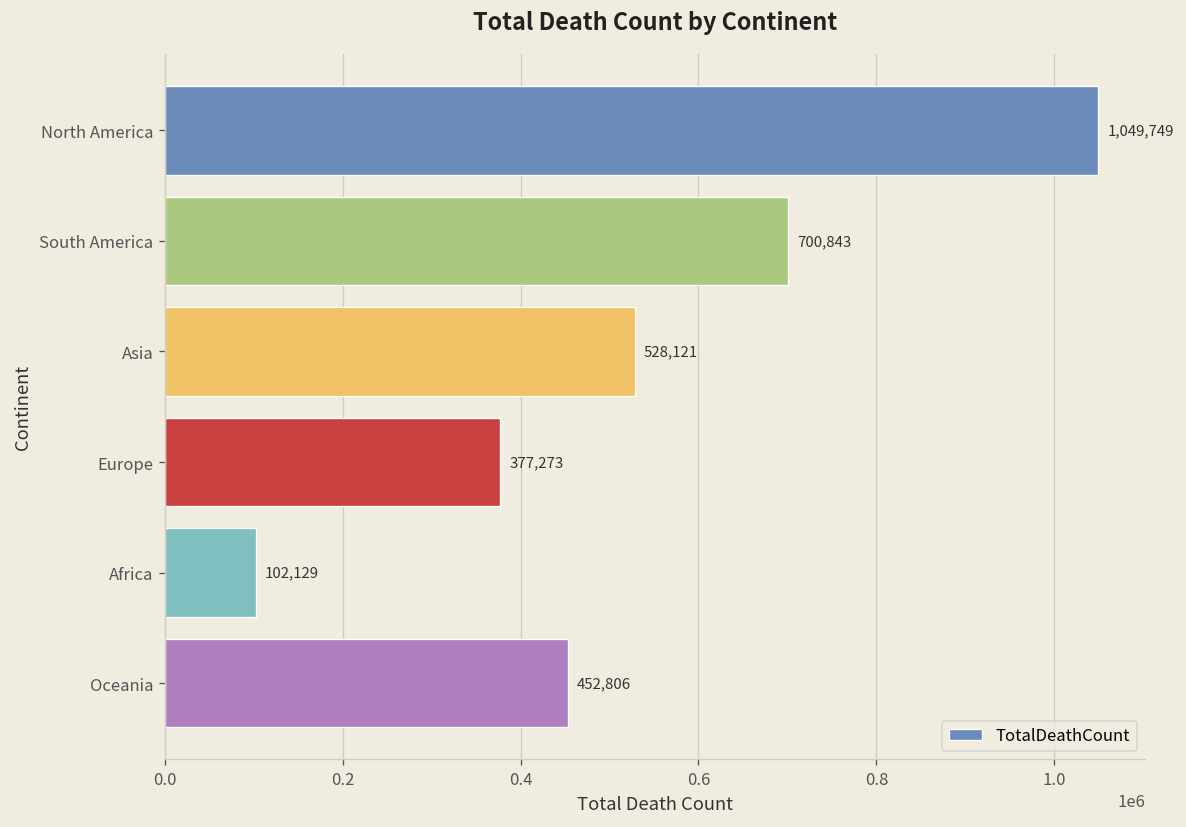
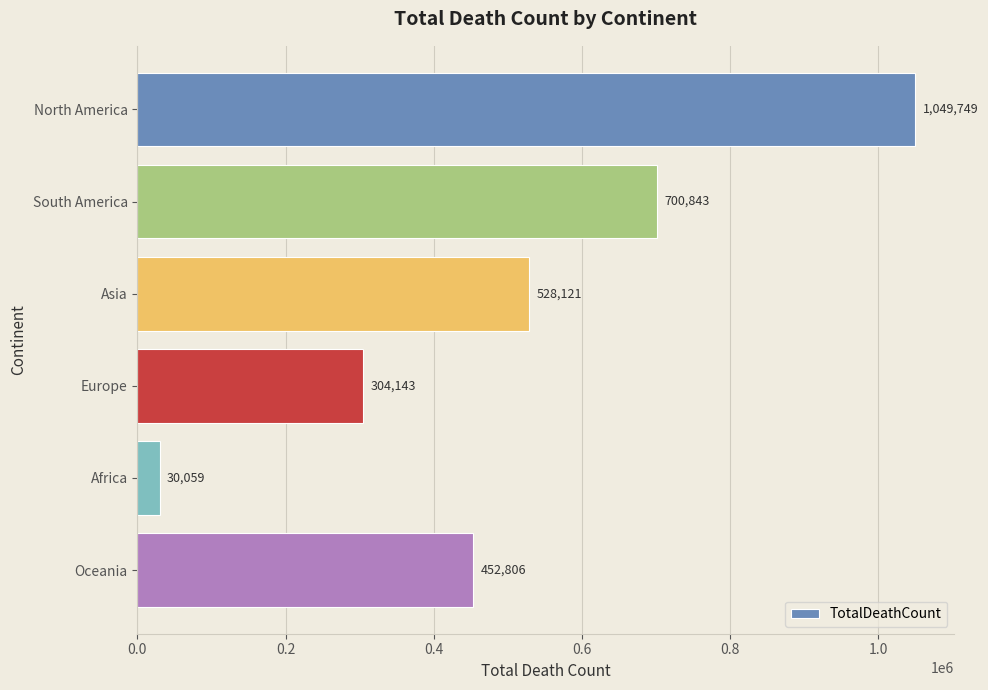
  {
    "North America": "1,049,749",
    "South America": "700,843",
    "Asia": "528,121",
-   "Europe": "377,273",
-   "Africa": "102,129",
+   "Europe": "304,143",
+   "Africa": "30,059",
    "Oceania": "452,806"
  }
